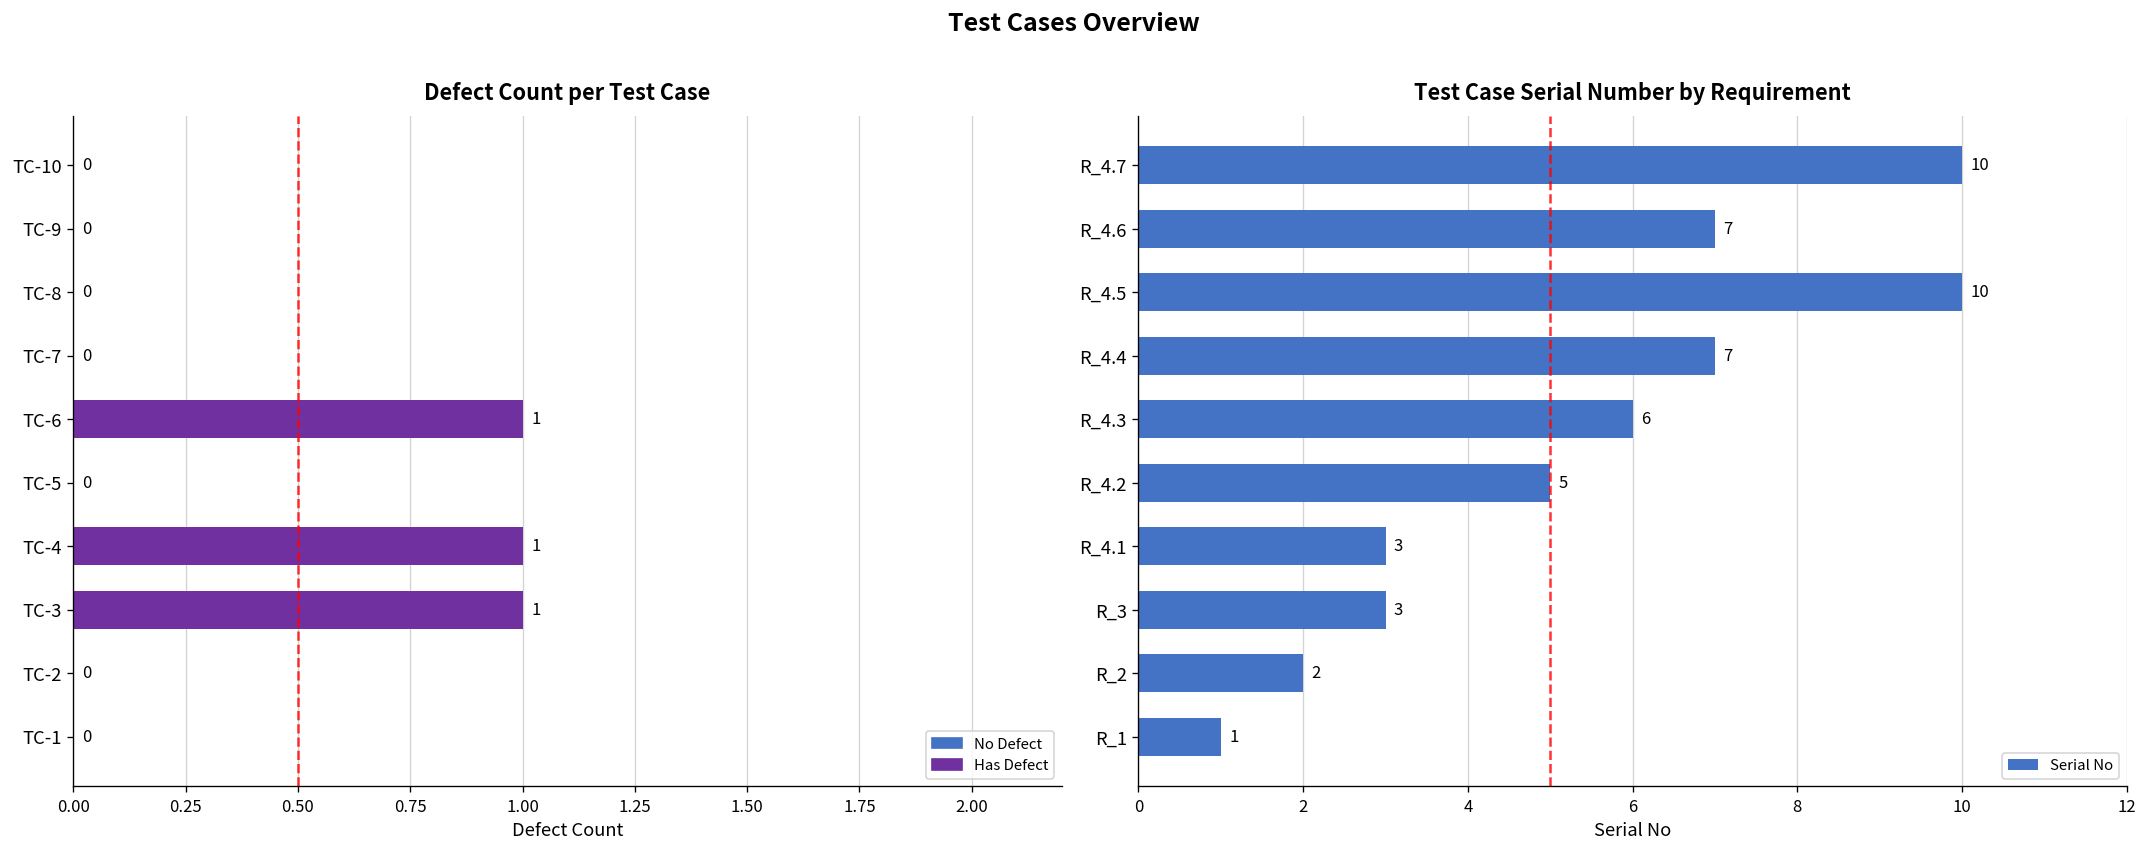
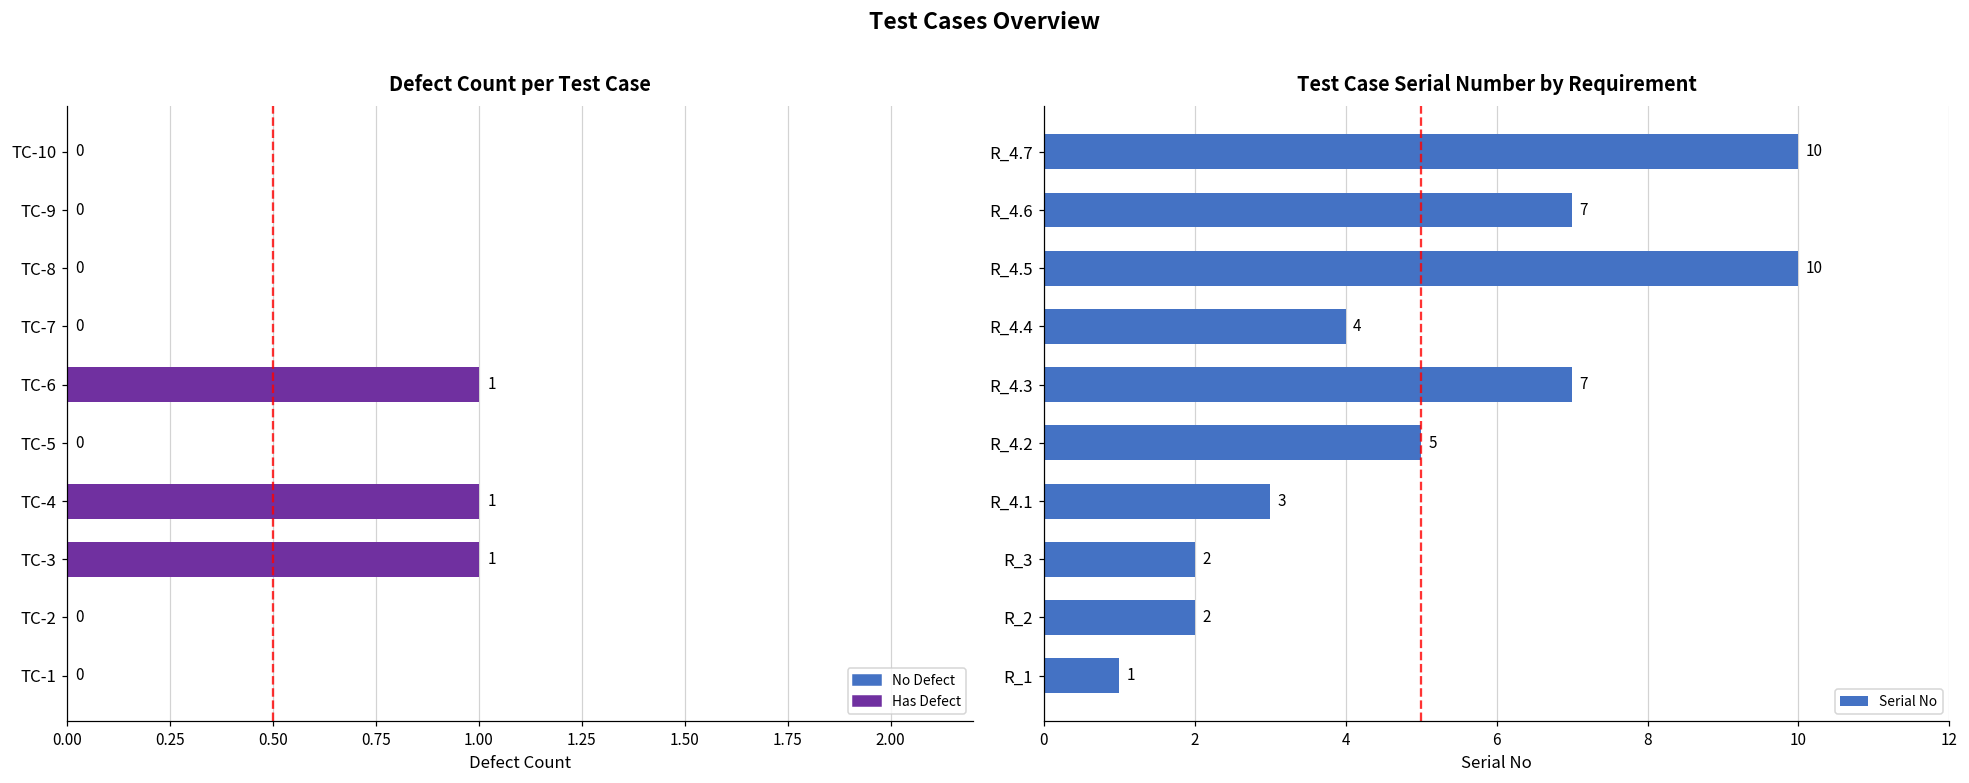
  {
    "Defect Count per Test Case": {
      "TC-10": 0,
      "TC-9": 0,
      "TC-8": 0,
      "TC-7": 0,
      "TC-6": 1,
      "TC-5": 0,
      "TC-4": 1,
      "TC-3": 1,
      "TC-2": 0,
      "TC-1": 0
    },
    "Test Case Serial Number by Requirement": {
      "R_4.7": 10,
      "R_4.6": 7,
      "R_4.5": 10,
-     "R_4.4": 7,
-     "R_4.3": 6,
+     "R_4.4": 4,
+     "R_4.3": 7,
      "R_4.2": 5,
      "R_4.1": 3,
-     "R_3": 3,
+     "R_3": 2,
      "R_2": 2,
      "R_1": 1
    }
  }
